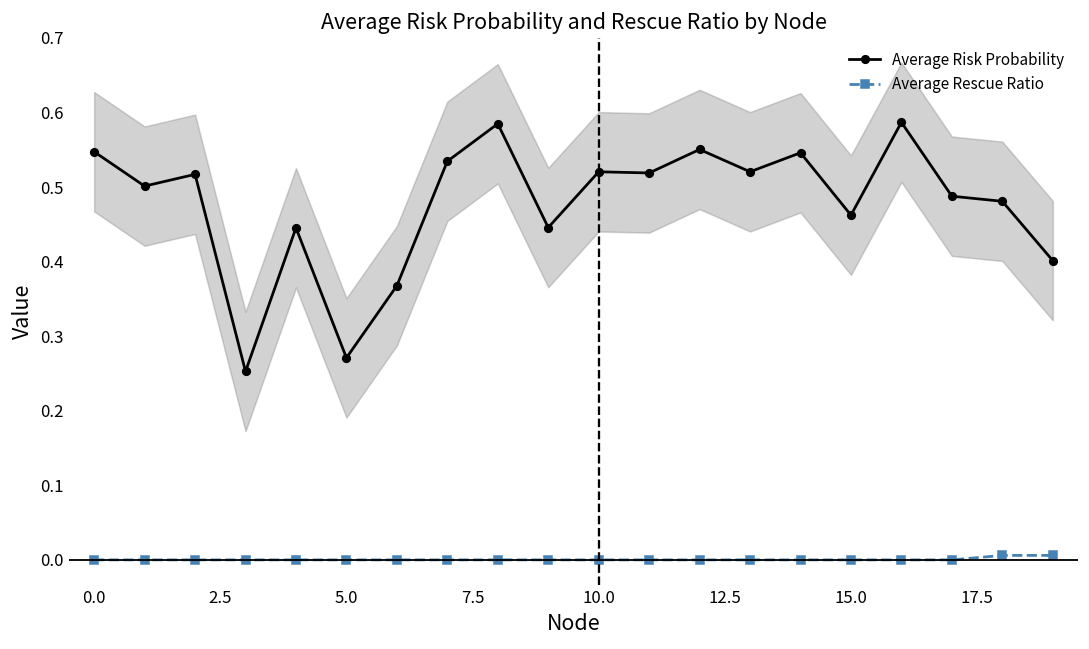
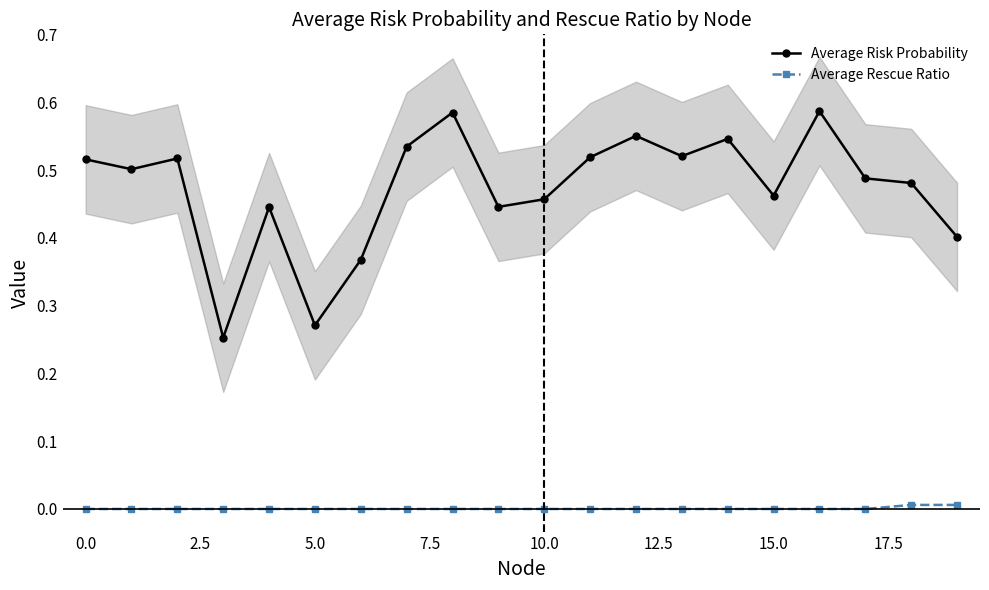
  {
    "Average Risk Probability": {
-     "0.0": 0.55,
+     "0.0": 0.52,
      "5.0": 0.27,
-     "10.0": 0.52,
+     "10.0": 0.46,
      "15.0": 0.46
    },
    "Average Rescue Ratio": {
      "0.0": 0.00,
      "5.0": 0.00,
      "10.0": 0.00,
      "15.0": 0.00
    }
  }
